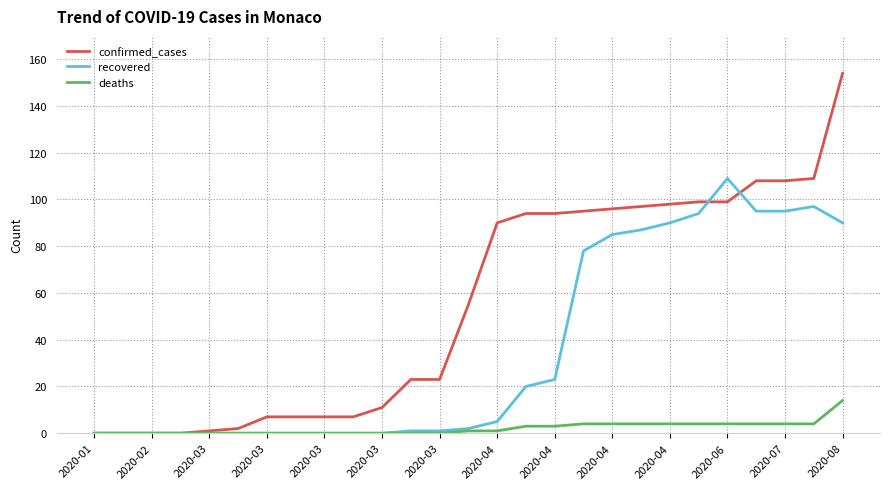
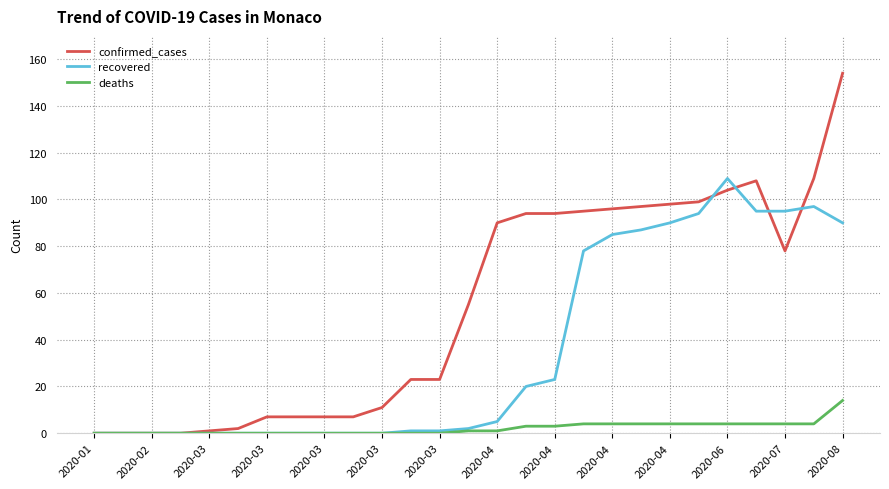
  {
    "confirmed_cases": {
-     "2020-06": 99,
-     "2020-07": 108,
+     "2020-06": 104,
+     "2020-07": 78,
      "2020-08": 154
    },
    "recovered": {
      "2020-06": 109,
      "2020-07": 95,
      "2020-08": 90
    },
    "deaths": {
      "2020-06": 4,
      "2020-07": 4,
      "2020-08": 14
    }
  }
